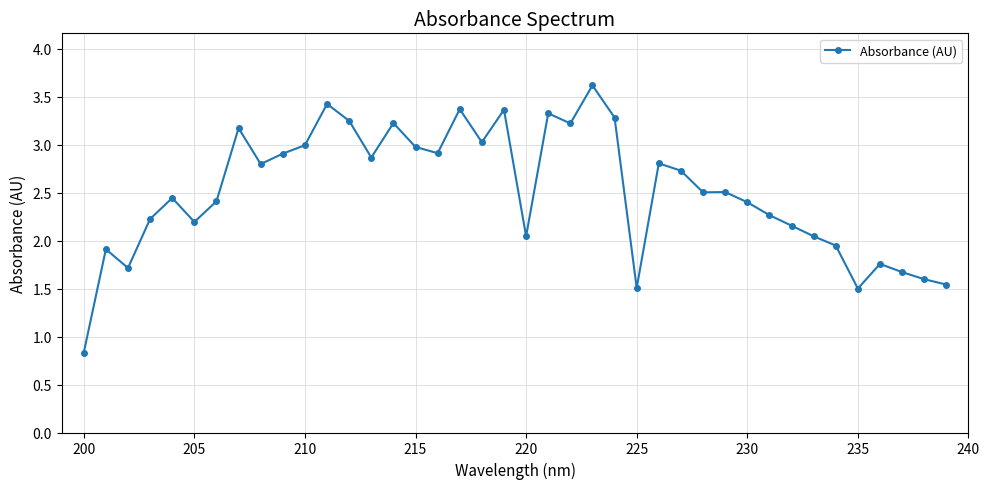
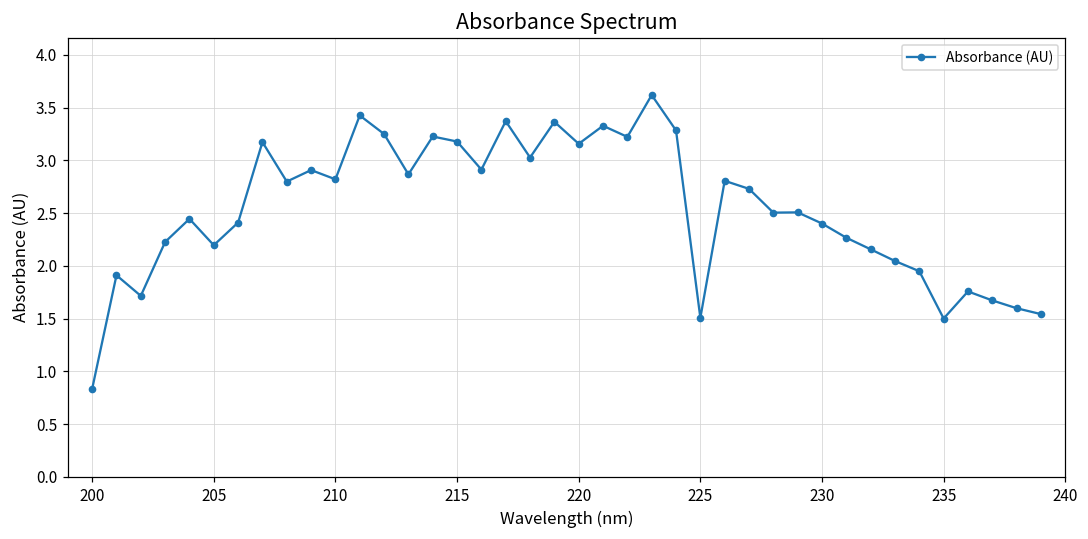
  {
    "200": 0.8,
    "205": 2.2,
-   "210": 3.0,
-   "215": 3.0,
-   "220": 2.0,
+   "210": 2.8,
+   "215": 3.2,
+   "220": 3.2,
    "225": 1.5,
    "230": 2.4,
    "235": 1.5
  }
